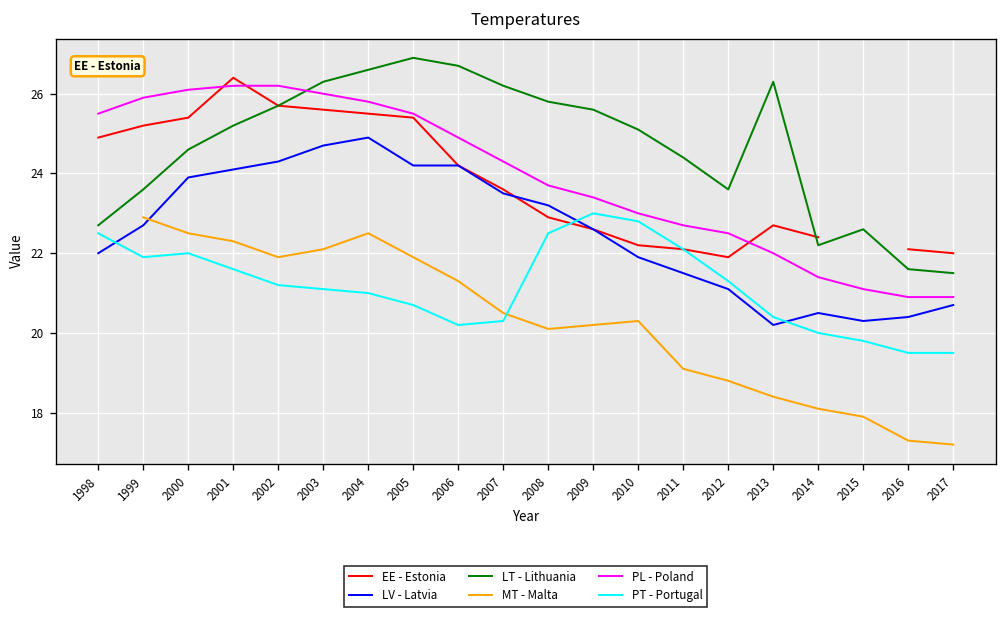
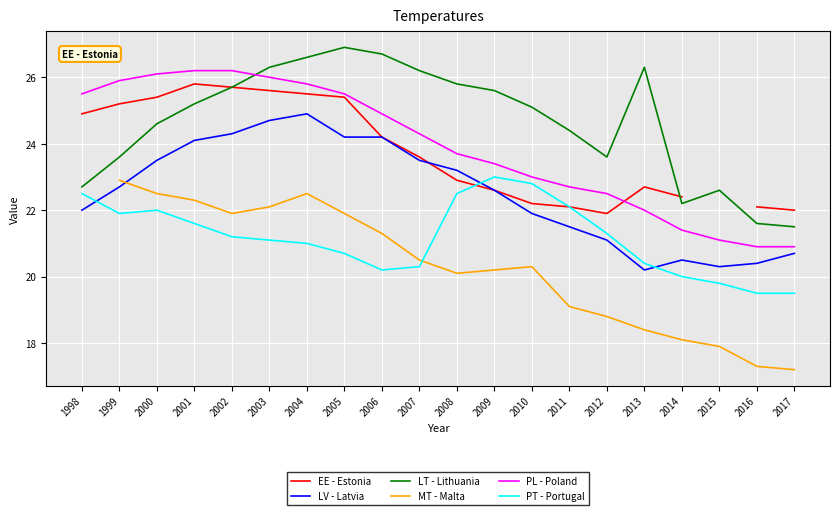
  {
    "EE - Estonia": {
      "1998": 24.9,
      "1999": 25.2,
      "2000": 25.4,
-     "2001": 26.4,
+     "2001": 25.8,
      "2003": 25.6,
      "2004": 25.5,
      "2005": 25.4,
      "2007": 23.6,
      "2008": 22.9,
      "2010": 22.2,
      "2012": 21.9,
      "2013": 22.7,
      "2014": 22.4,
      "2016": 22.1,
      "2017": 22.0
    },
    "LV - Latvia": {
      "1998": 22.0,
      "1999": 22.7,
-     "2000": 23.9,
+     "2000": 23.5,
      "2001": 24.1,
      "2002": 24.3,
      "2003": 24.7,
      "2004": 24.9,
      "2005": 24.2,
      "2007": 23.5,
      "2008": 23.2,
      "2010": 21.9,
      "2011": 21.5,
      "2012": 21.1,
      "2013": 20.2,
      "2014": 20.5,
      "2015": 20.3,
      "2016": 20.4,
      "2017": 20.7
    },
    "LT - Lithuania": {
      "1998": 22.7,
      "1999": 23.6,
      "2000": 24.6,
      "2001": 25.2,
      "2003": 26.3,
      "2004": 26.6,
      "2005": 26.9,
      "2006": 26.7,
      "2007": 26.2,
      "2008": 25.8,
      "2009": 25.6,
      "2010": 25.1,
      "2011": 24.4,
      "2012": 23.6,
      "2013": 26.3,
      "2014": 22.2,
      "2015": 22.6,
      "2016": 21.6,
      "2017": 21.5
    },
    "MT - Malta": {
      "1999": 22.9,
      "2000": 22.5,
      "2001": 22.3,
      "2002": 21.9,
      "2003": 22.1,
      "2004": 22.5,
      "2005": 21.9,
      "2006": 21.3,
      "2007": 20.5,
      "2008": 20.1,
      "2009": 20.2,
      "2010": 20.3,
      "2011": 19.1,
      "2012": 18.8,
      "2013": 18.4,
      "2014": 18.1,
      "2015": 17.9,
      "2016": 17.3,
      "2017": 17.2
    },
    "PL - Poland": {
      "1998": 25.5,
      "1999": 25.9,
      "2000": 26.1,
      "2001": 26.2,
      "2002": 26.2,
      "2003": 26.0,
      "2004": 25.8,
      "2005": 25.5,
      "2006": 24.9,
      "2007": 24.3,
      "2008": 23.7,
      "2009": 23.4,
      "2010": 23.0,
      "2011": 22.7,
      "2012": 22.5,
      "2013": 22.0,
      "2014": 21.4,
      "2015": 21.1,
      "2016": 20.9,
      "2017": 20.9
    },
    "PT - Portugal": {
      "1998": 22.5,
      "1999": 21.9,
      "2000": 22.0,
      "2001": 21.6,
      "2002": 21.2,
      "2003": 21.1,
      "2004": 21.0,
      "2005": 20.7,
      "2006": 20.2,
      "2007": 20.3,
      "2008": 22.5,
      "2009": 23.0,
      "2010": 22.8,
      "2012": 21.3,
      "2013": 20.4,
      "2014": 20.0,
      "2015": 19.8,
      "2016": 19.5,
      "2017": 19.5
    }
  }
